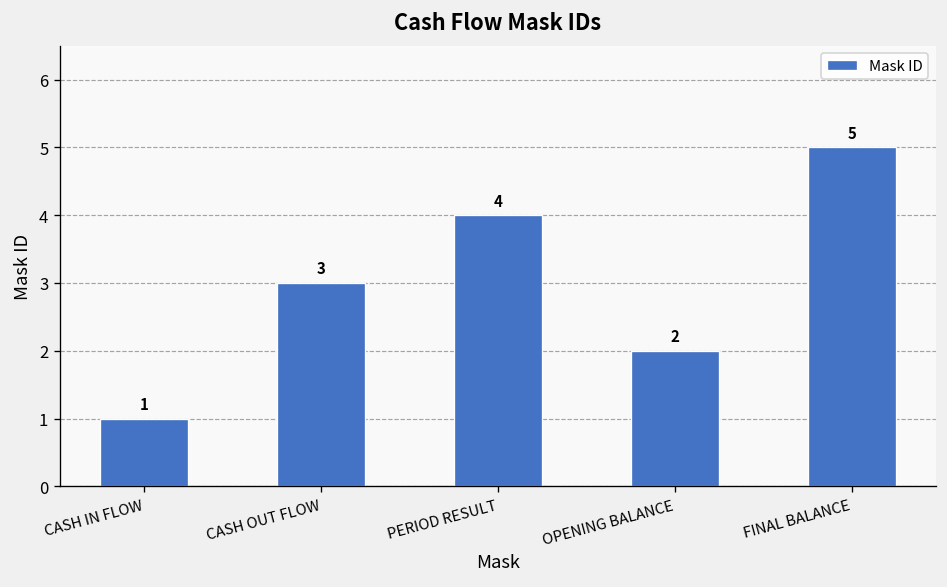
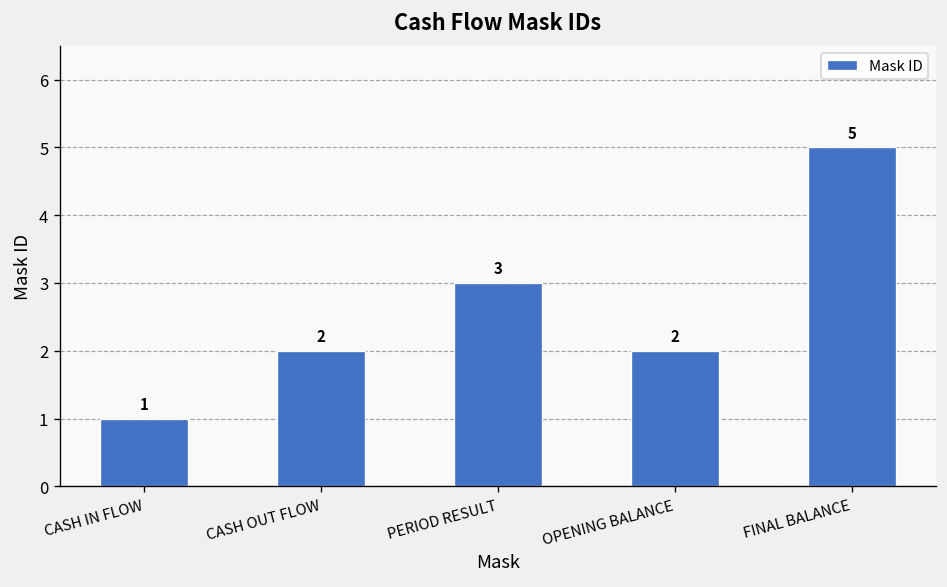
  {
    "CASH IN FLOW": 1,
-   "CASH OUT FLOW": 3,
-   "PERIOD RESULT": 4,
+   "CASH OUT FLOW": 2,
+   "PERIOD RESULT": 3,
    "OPENING BALANCE": 2,
    "FINAL BALANCE": 5
  }
